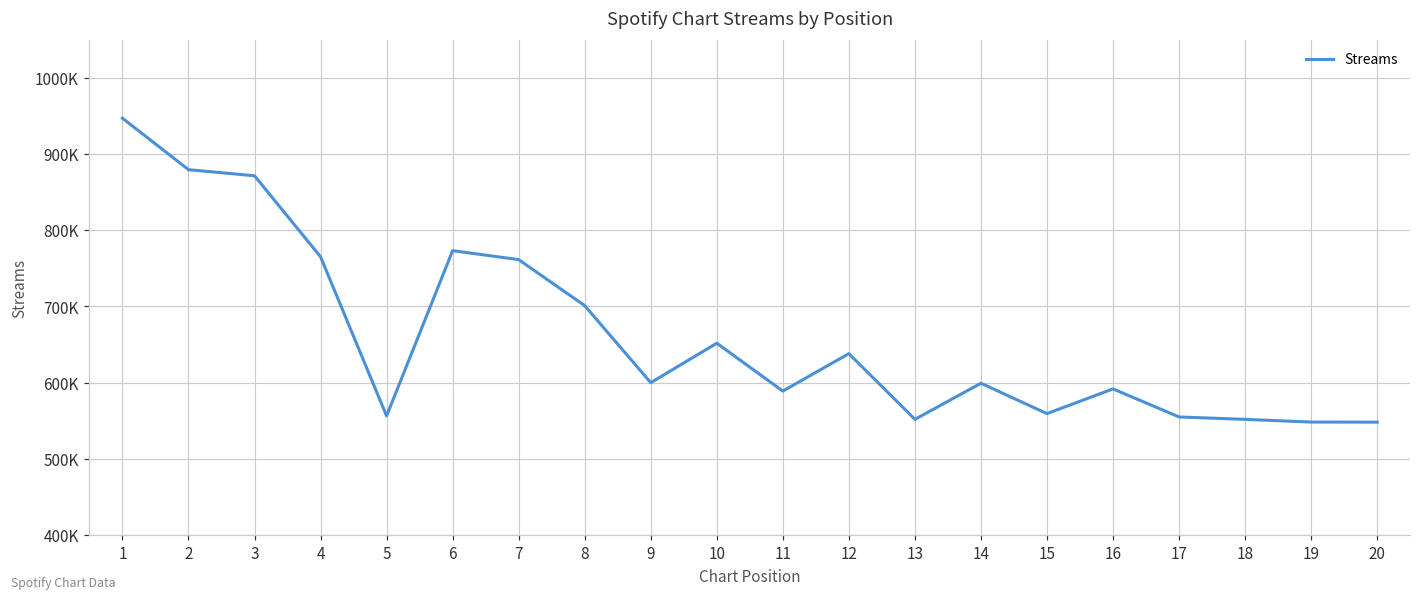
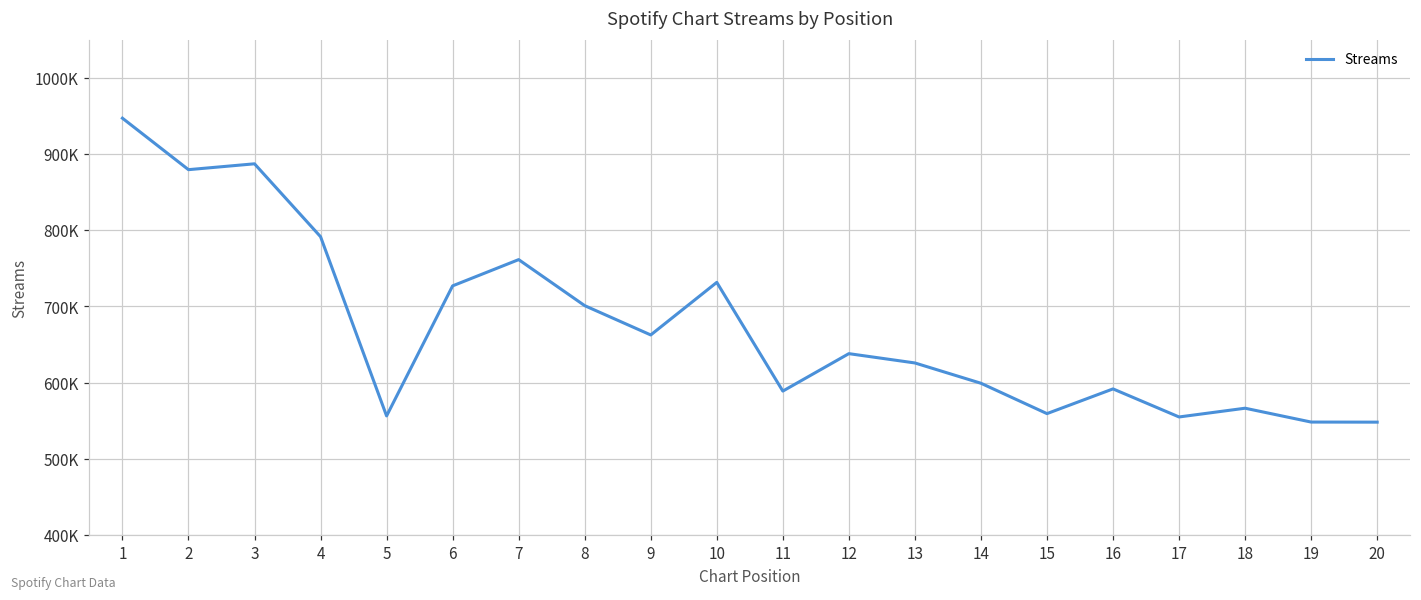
  {
    "1": 950000,
    "2": 880000,
-   "3": 870000,
-   "4": 770000,
+   "3": 890000,
+   "4": 790000,
    "5": 560000,
-   "6": 770000,
+   "6": 730000,
    "7": 760000,
    "8": 700000,
-   "9": 600000,
-   "10": 650000,
+   "9": 660000,
+   "10": 730000,
    "11": 590000,
    "12": 640000,
-   "13": 550000,
+   "13": 630000,
    "14": 600000,
    "15": 560000,
    "16": 590000,
    "17": 550000,
-   "18": 550000,
+   "18": 570000,
    "19": 550000,
    "20": 550000
  }
